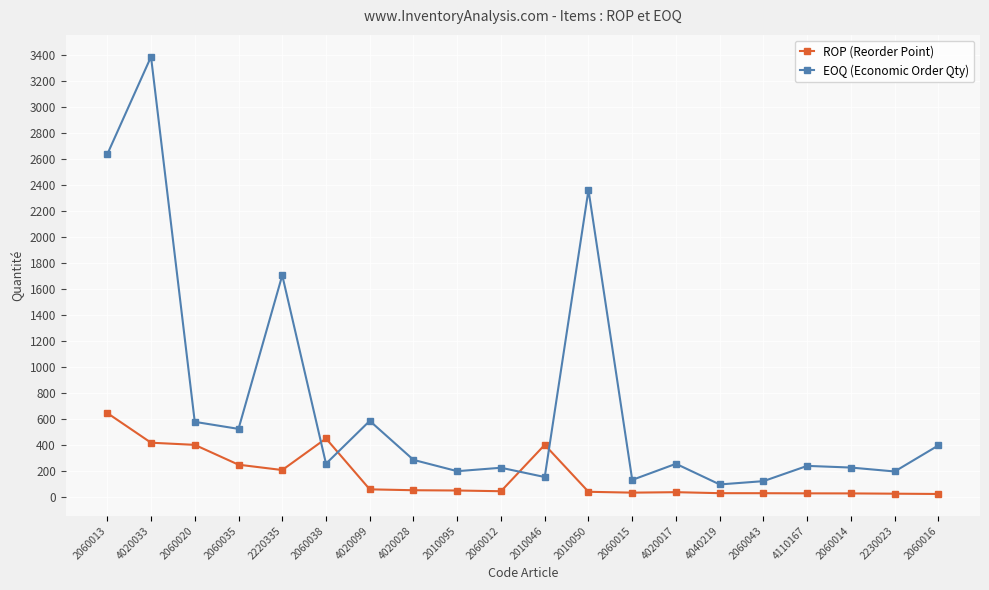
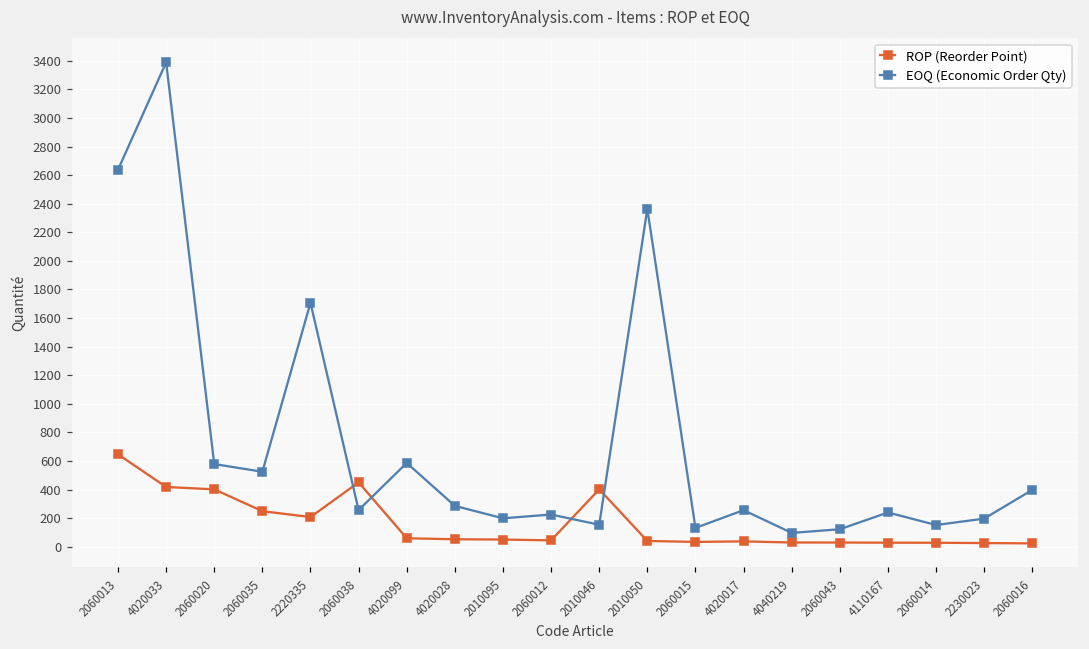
  {
    "ROP (Reorder Point)": {
      "2060013": 650,
      "4020033": 420,
      "2060020": 400,
      "2060035": 250,
      "2220335": 210,
      "2060038": 450,
      "4020099": 60,
      "4020028": 50,
      "2010095": 50,
      "2060012": 40,
      "2010046": 400,
      "2010050": 40,
      "2060015": 30,
      "4020017": 40,
      "4040219": 30,
      "2060043": 30,
      "4110167": 30,
      "2060014": 30,
      "2230023": 30,
      "2060016": 20
    },
    "EOQ (Economic Order Qty)": {
      "2060013": 2640,
      "4020033": 3390,
      "2060020": 580,
      "2060035": 520,
      "2220335": 1710,
      "2060038": 260,
      "4020099": 590,
      "4020028": 290,
      "2010095": 200,
      "2060012": 230,
      "2010046": 150,
      "2010050": 2360,
      "2060015": 130,
      "4020017": 260,
      "4040219": 100,
      "2060043": 120,
      "4110167": 240,
-     "2060014": 230,
+     "2060014": 150,
      "2230023": 200,
      "2060016": 400
    }
  }
